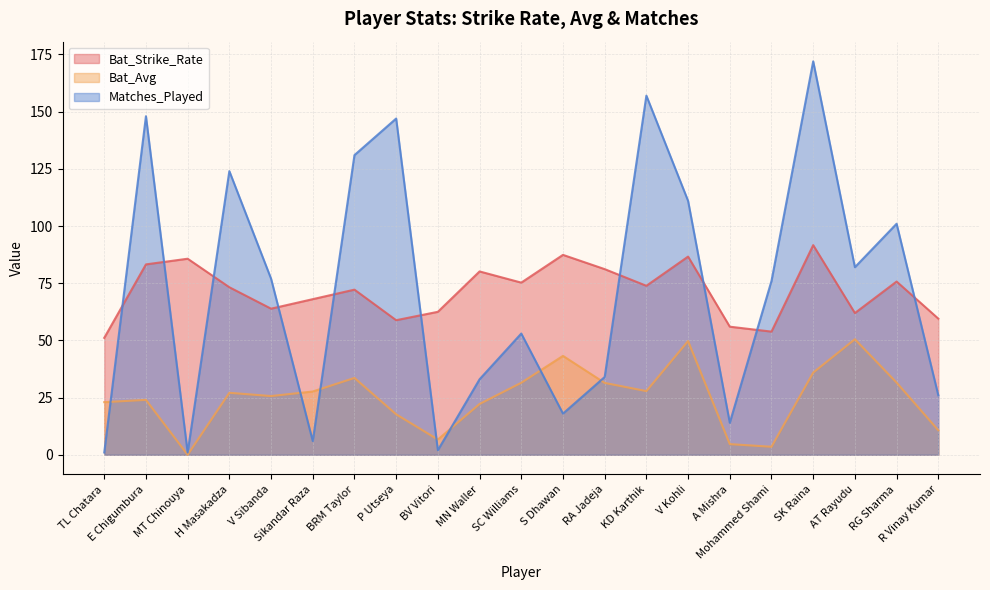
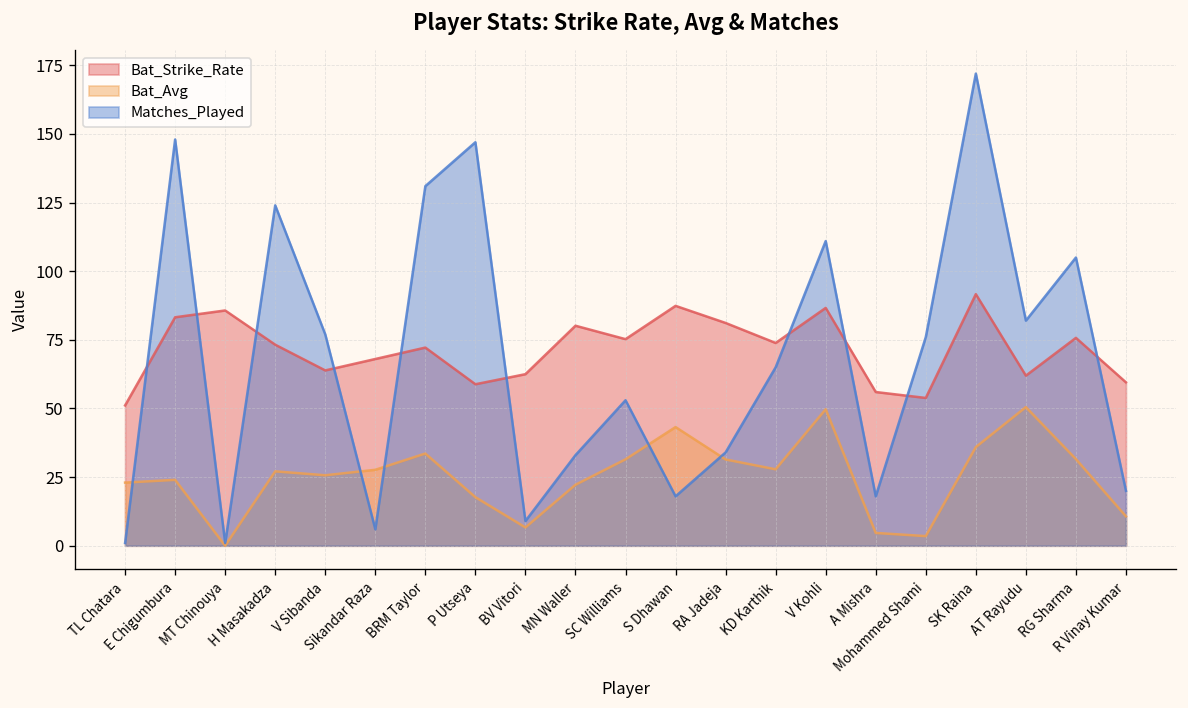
  {
    "Matches_Played": {
      "TL Chatara": 1,
      "E Chigumbura": 148,
      "H Masakadza": 124,
      "V Sibanda": 77,
      "Sikandar Raza": 6,
      "BRM Taylor": 131,
      "P Utseya": 147,
-     "BV Vitori": 2,
+     "BV Vitori": 9,
      "MN Waller": 33,
      "SC Williams": 53,
      "S Dhawan": 18,
      "RA Jadeja": 34,
-     "KD Karthik": 157,
+     "KD Karthik": 65,
      "V Kohli": 111,
-     "A Mishra": 14,
+     "A Mishra": 18,
      "Mohammed Shami": 76,
      "SK Raina": 172,
      "AT Rayudu": 82,
-     "RG Sharma": 101,
-     "R Vinay Kumar": 26
+     "RG Sharma": 105,
+     "R Vinay Kumar": 20
    }
  }
